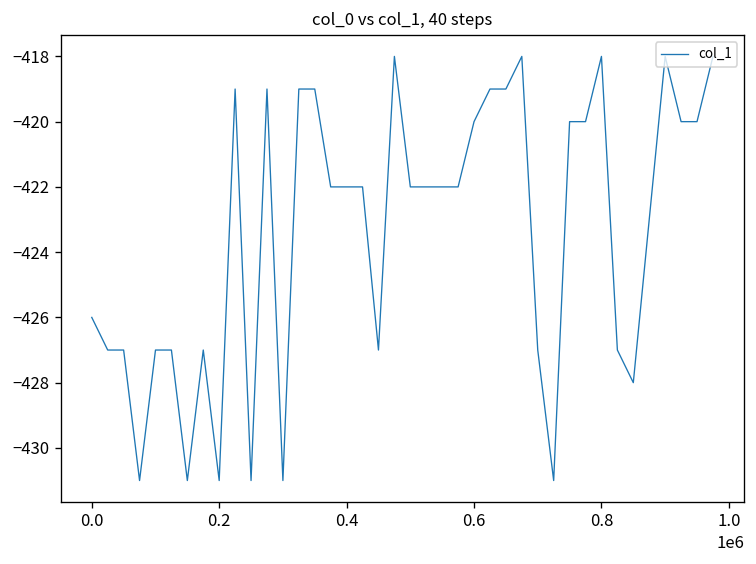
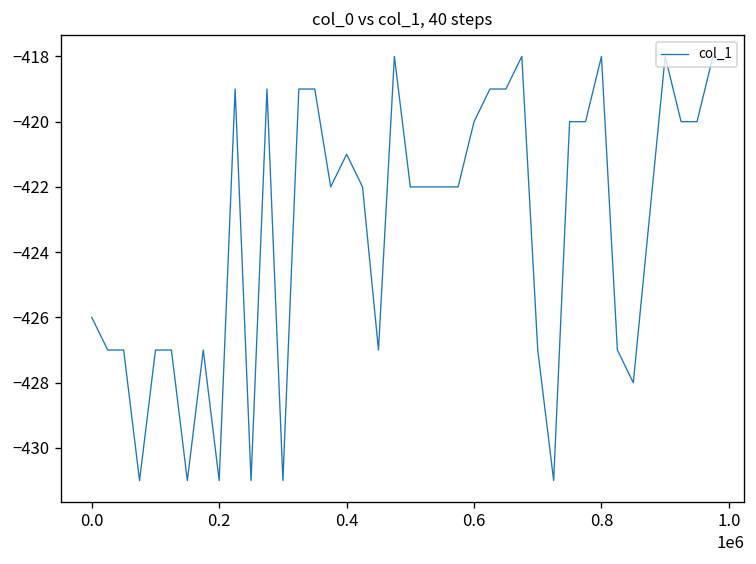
  {
    "0.0": -426,
    "0.2": -431,
-   "0.4": -422,
+   "0.4": -421,
    "0.6": -420,
    "0.8": -418
  }
